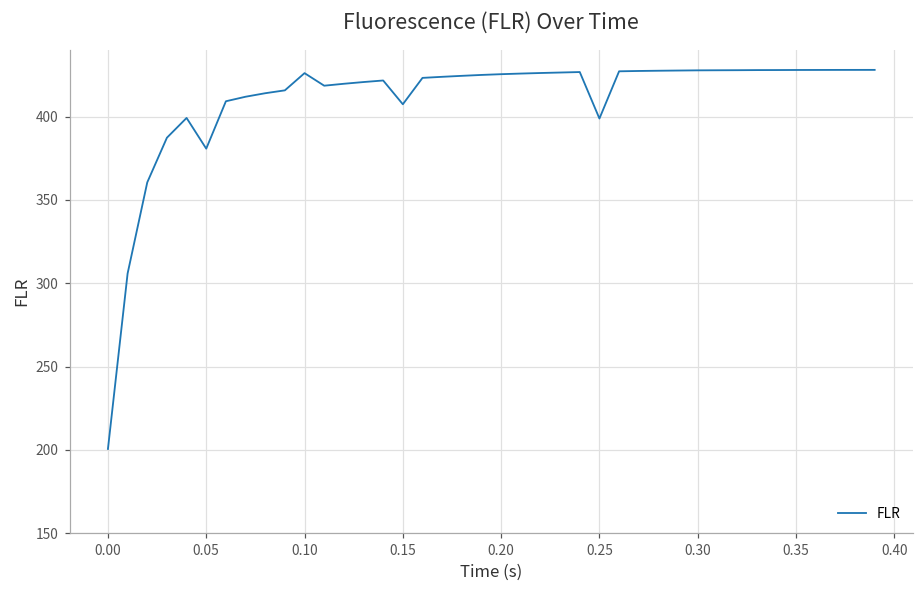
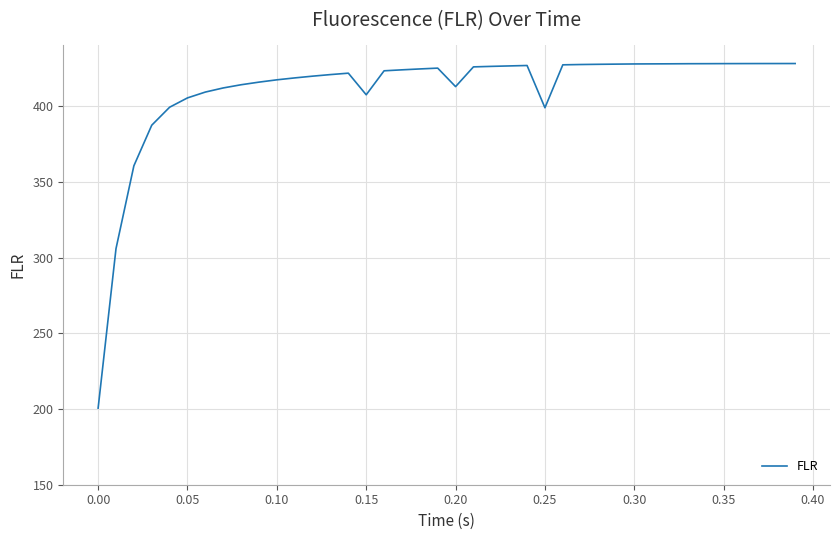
  {
    "0.00": 201,
-   "0.05": 381,
-   "0.10": 426,
+   "0.05": 405,
+   "0.10": 417,
    "0.15": 407,
-   "0.20": 425,
+   "0.20": 413,
    "0.25": 399,
    "0.30": 428,
    "0.35": 428
  }
